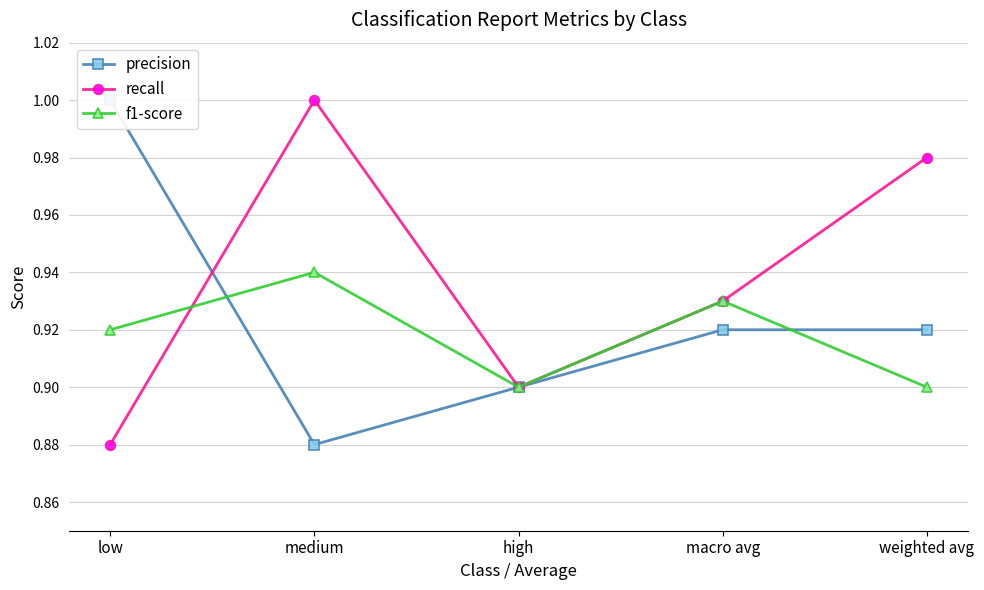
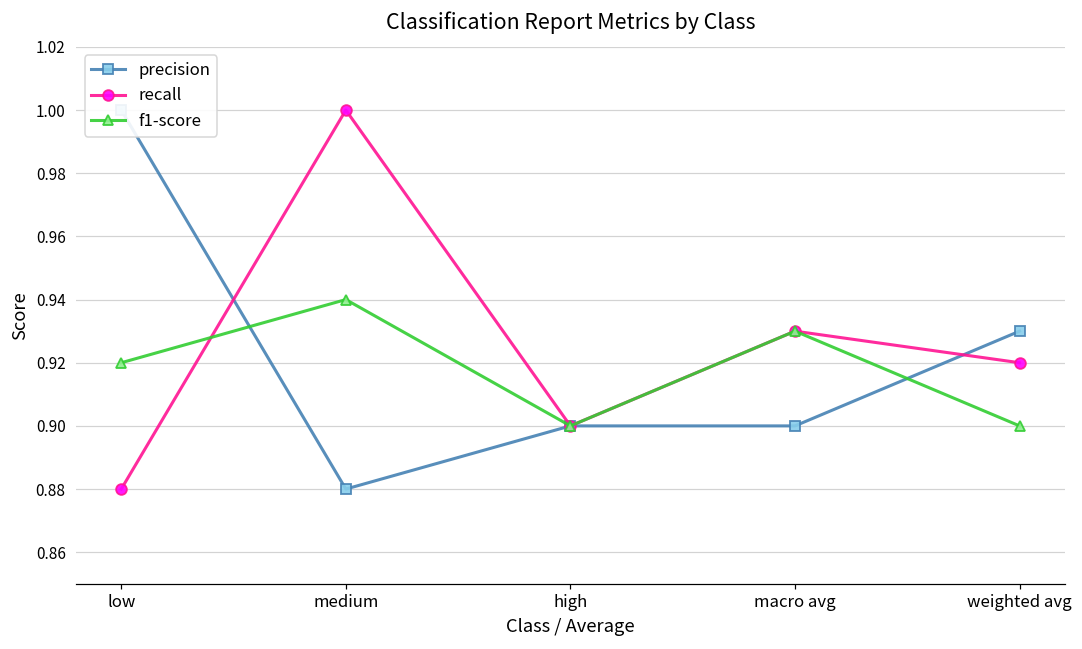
  {
    "precision": {
      "medium": 0.88,
-     "macro avg": 0.92,
-     "weighted avg": 0.92
+     "macro avg": 0.90,
+     "weighted avg": 0.93
    },
    "recall": {
      "low": 0.88,
      "medium": 1.00,
-     "weighted avg": 0.98
+     "weighted avg": 0.92
    },
    "f1-score": {
      "low": 0.92,
      "medium": 0.94,
      "weighted avg": 0.90
    }
  }
